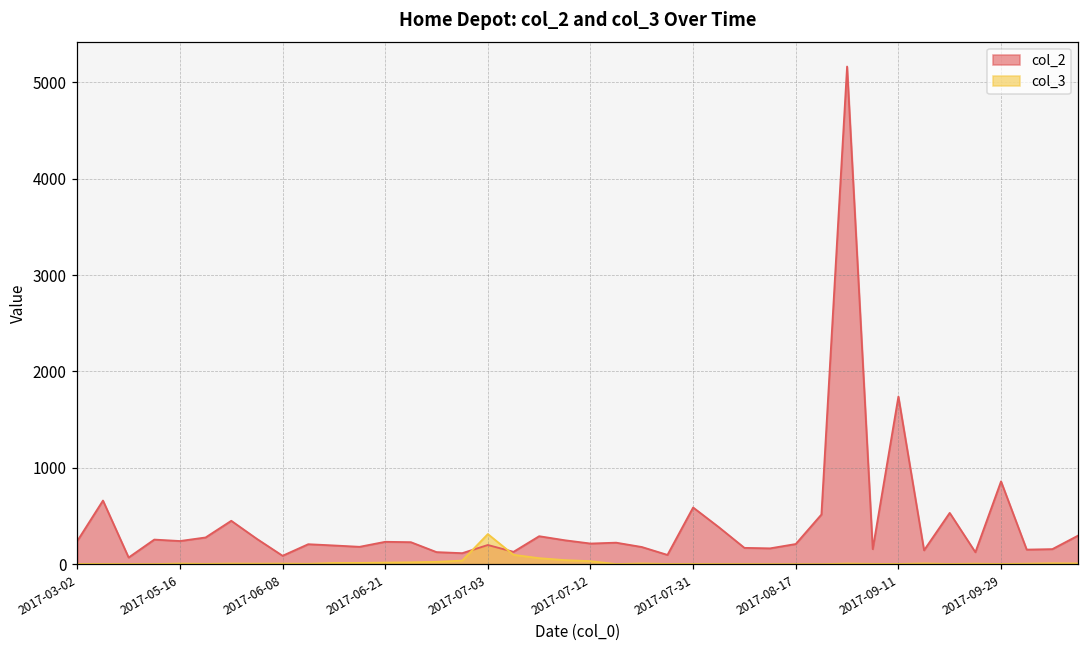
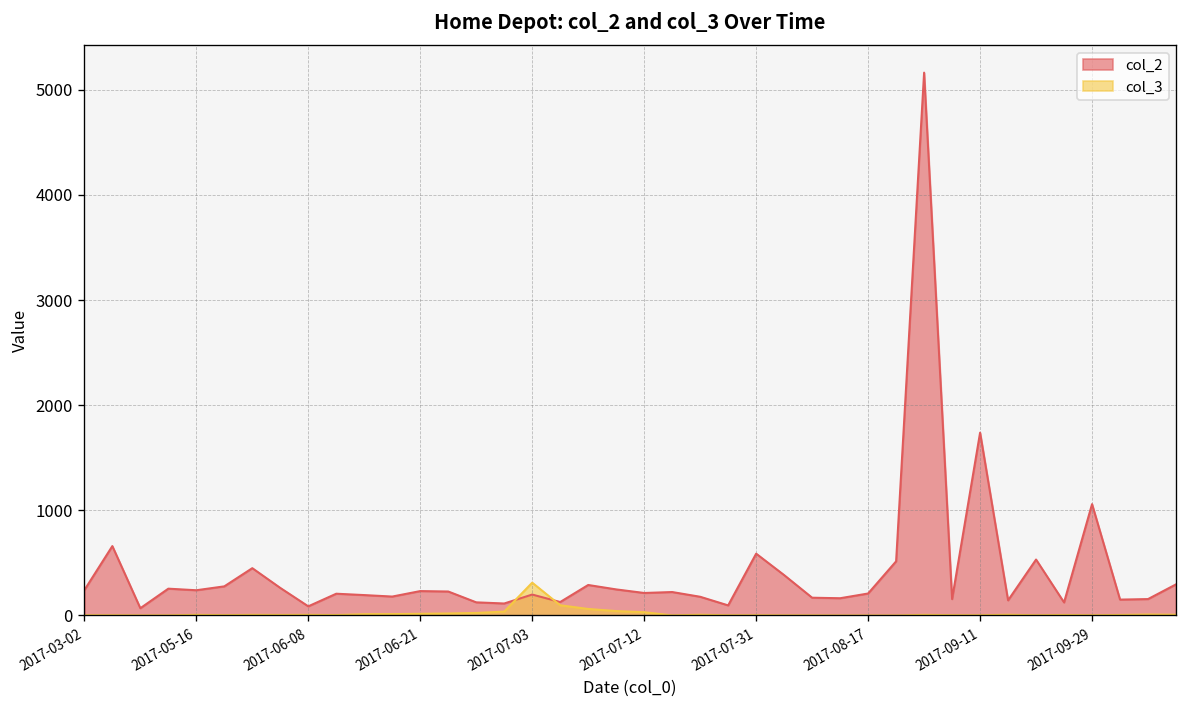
  {
    "col_2": {
      "2017-07-03": 200,
-     "2017-09-29": 900
+     "2017-09-29": 1100
    },
    "col_3": {
      "2017-07-03": 300,
      "2017-09-29": 0
    }
  }
